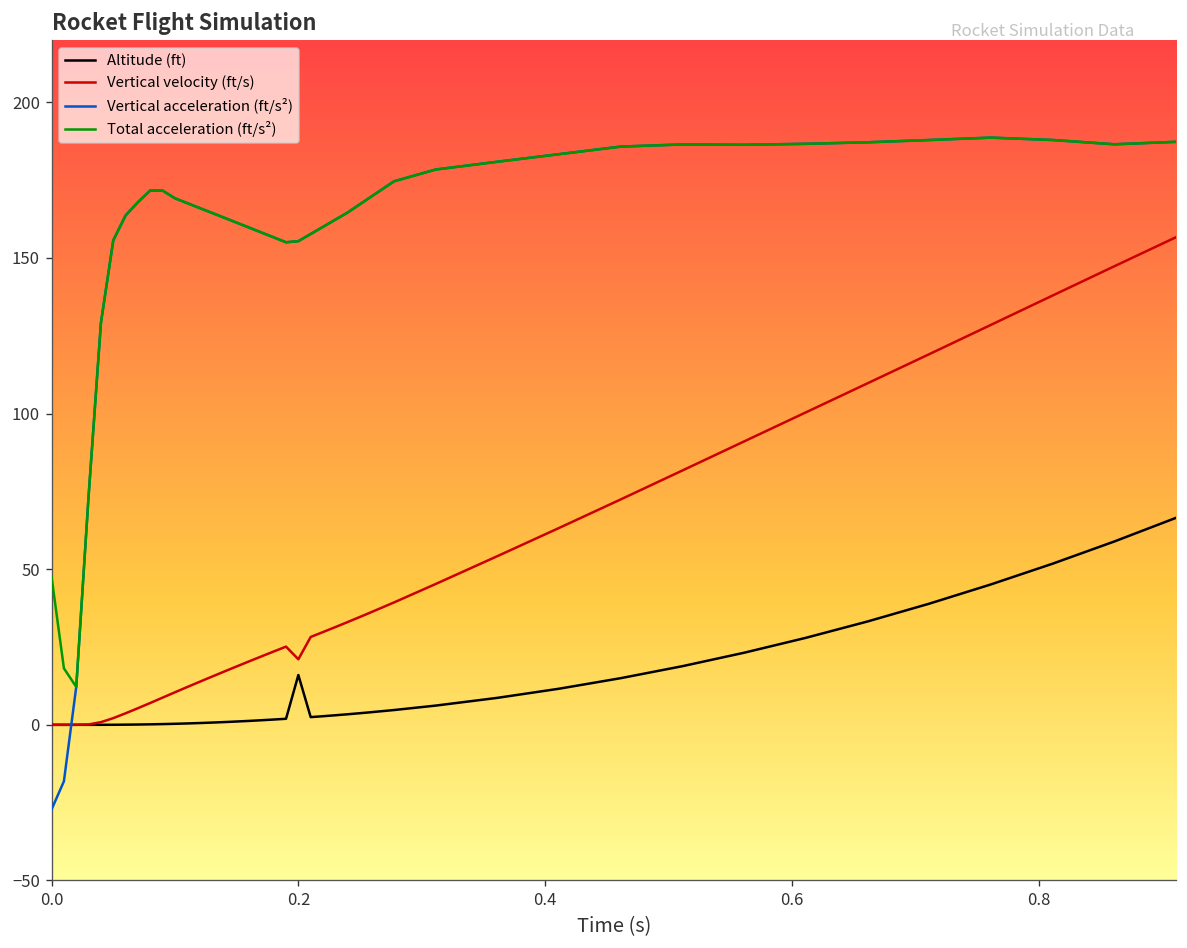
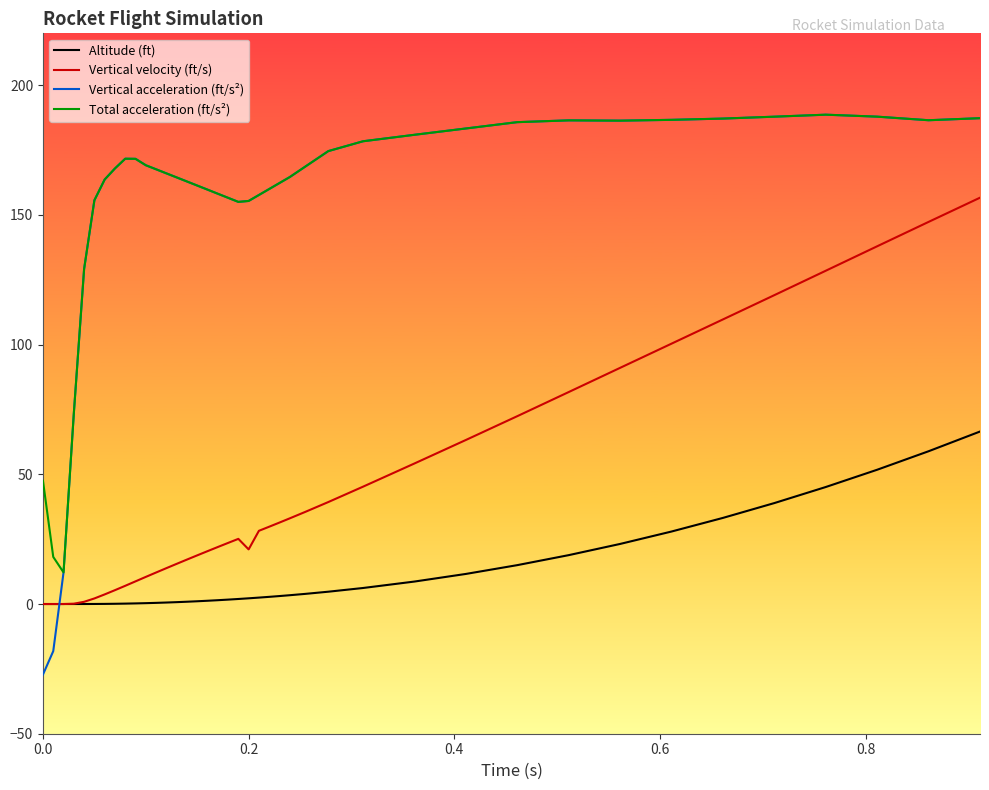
  {
    "Altitude (ft)": {
-     "0.2": 16
+     "0.2": 2
    },
    "Vertical velocity (ft/s)": {
      "0.2": 21
    },
    "Vertical acceleration (ft/s²)": {
      "0.0": -27
    },
    "Total acceleration (ft/s²)": {
      "0.0": 47
    }
  }
